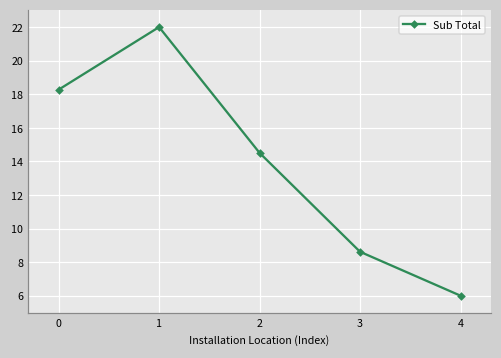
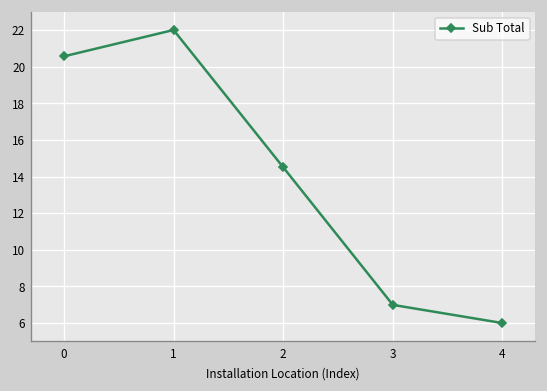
  {
-   "0": 18.3,
+   "0": 20.6,
    "1": 22.0,
    "2": 14.5,
-   "3": 8.6,
+   "3": 7.0,
    "4": 6.0
  }
